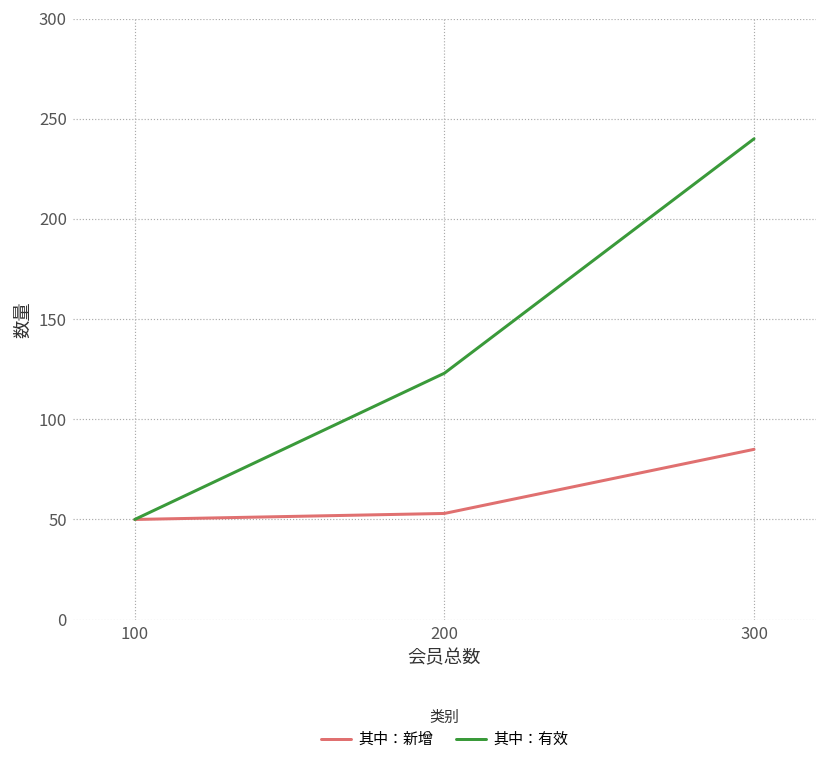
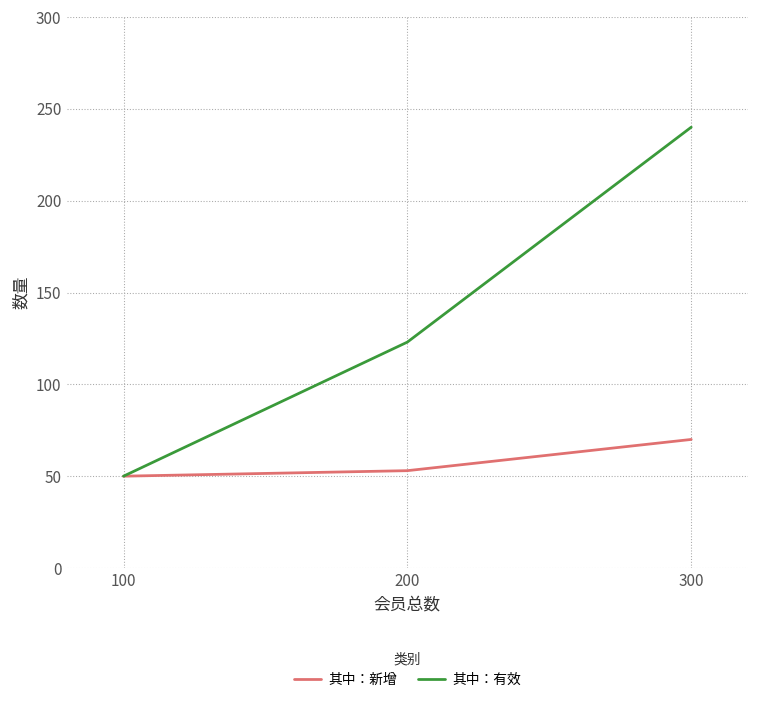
  {
    "其中：新增": {
      "200": 53,
-     "300": 85
+     "300": 70
    },
    "其中：有效": {
      "200": 123,
      "300": 240
    }
  }
